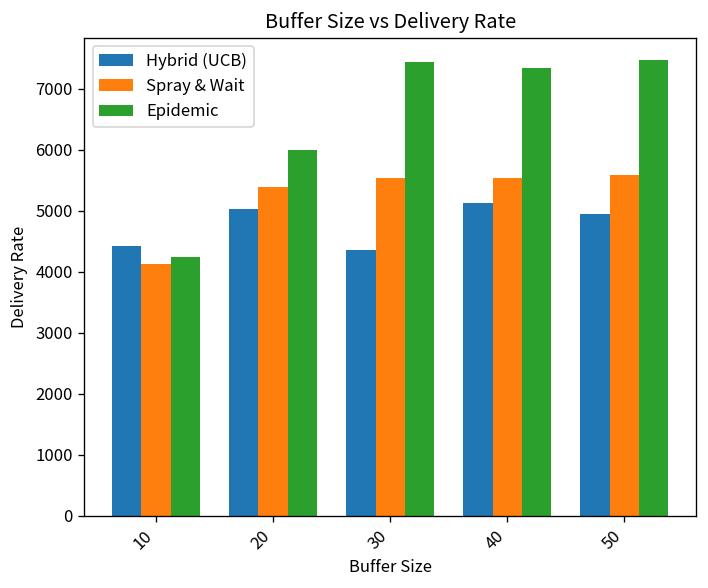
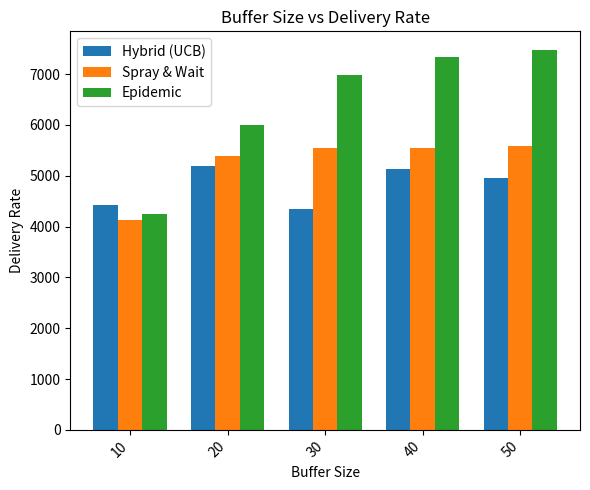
  {
    "Hybrid (UCB)": {
      "10": 4400,
-     "20": 5000,
+     "20": 5200,
      "30": 4400,
      "40": 5100,
      "50": 4900
    },
    "Spray & Wait": {
      "10": 4100,
      "20": 5400,
      "30": 5500,
      "40": 5500,
      "50": 5600
    },
    "Epidemic": {
      "10": 4200,
      "20": 6000,
-     "30": 7400,
+     "30": 7000,
      "40": 7300,
      "50": 7500
    }
  }
